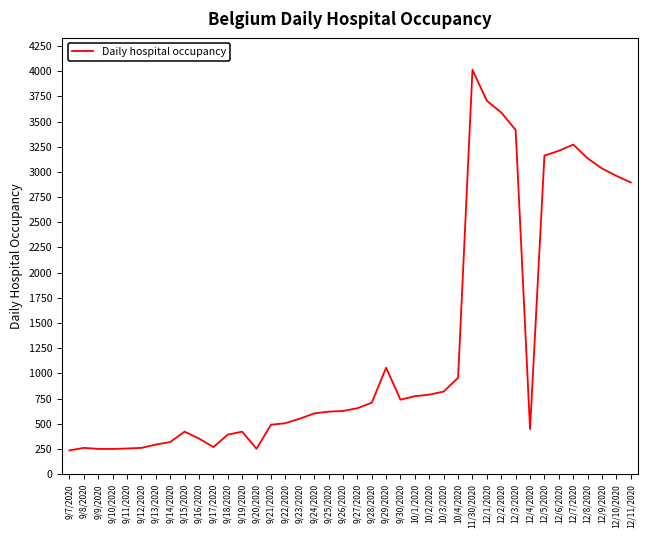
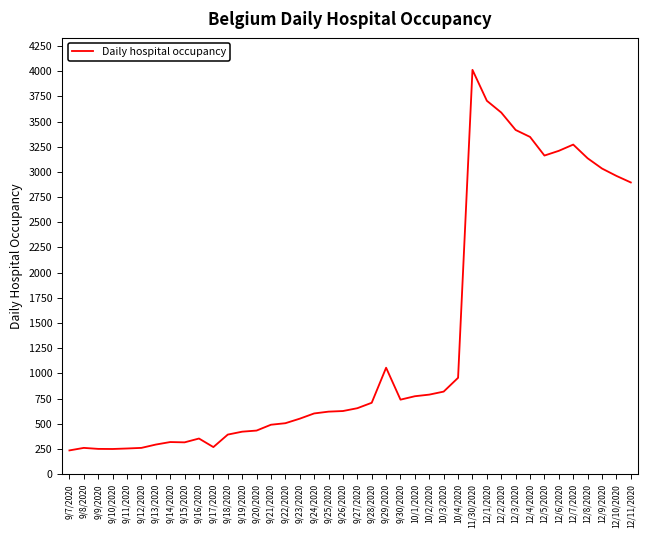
  {
    "9/7/2020": 200,
    "9/8/2020": 300,
    "9/9/2020": 300,
    "9/10/2020": 200,
    "9/11/2020": 300,
    "9/12/2020": 300,
    "9/13/2020": 300,
    "9/14/2020": 300,
-   "9/15/2020": 400,
+   "9/15/2020": 300,
    "9/16/2020": 400,
    "9/17/2020": 300,
    "9/18/2020": 400,
    "9/19/2020": 400,
-   "9/20/2020": 300,
+   "9/20/2020": 400,
    "9/21/2020": 500,
    "9/22/2020": 500,
    "9/23/2020": 600,
    "9/24/2020": 600,
    "9/25/2020": 600,
    "9/26/2020": 600,
    "9/27/2020": 700,
    "9/28/2020": 700,
    "9/29/2020": 1100,
    "9/30/2020": 700,
    "10/1/2020": 800,
    "10/2/2020": 800,
    "10/3/2020": 800,
    "10/4/2020": 1000,
    "11/30/2020": 4000,
    "12/1/2020": 3700,
    "12/2/2020": 3600,
    "12/3/2020": 3400,
-   "12/4/2020": 400,
+   "12/4/2020": 3300,
    "12/5/2020": 3200,
    "12/6/2020": 3200,
    "12/7/2020": 3300,
    "12/8/2020": 3100,
    "12/9/2020": 3000,
    "12/10/2020": 3000,
    "12/11/2020": 2900
  }
